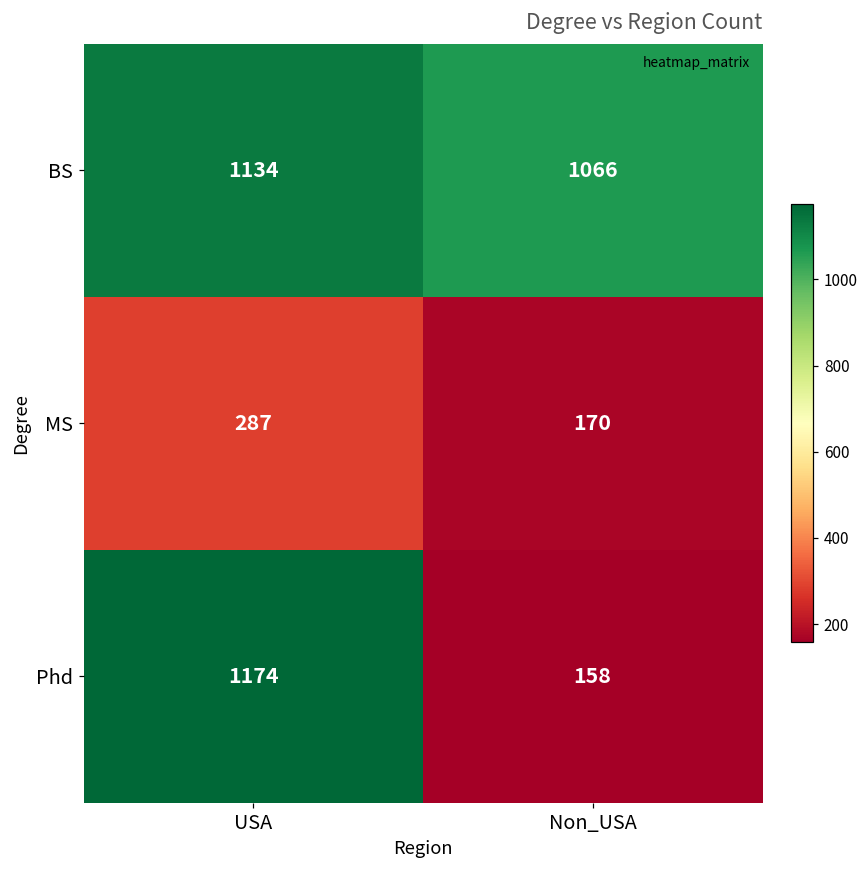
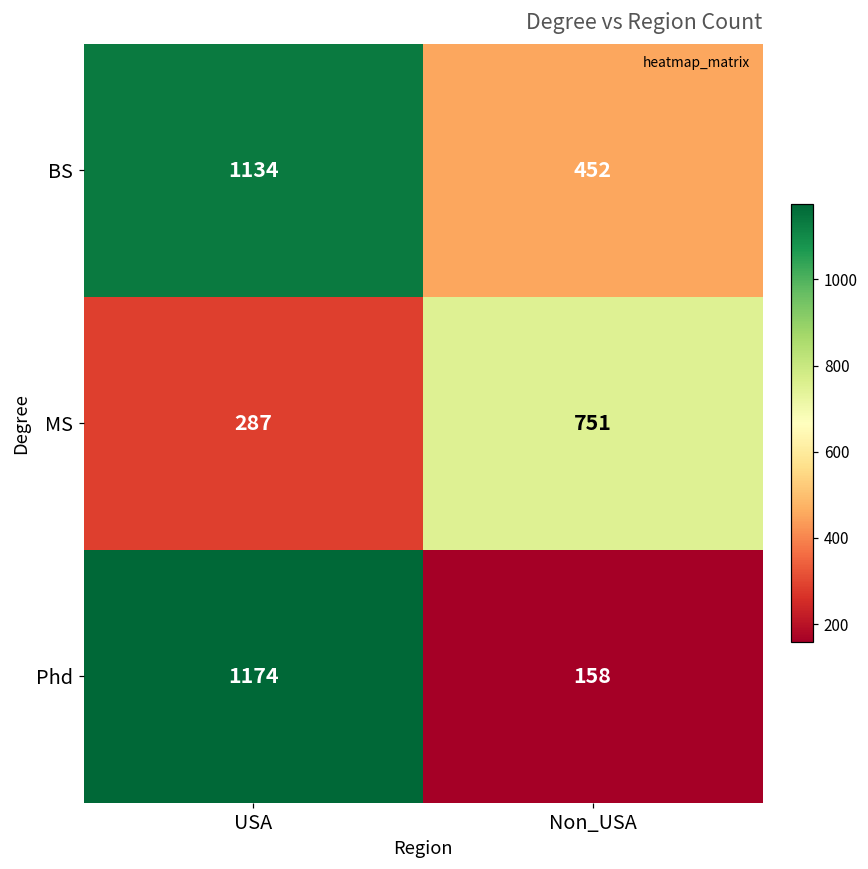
  {
    "BS": {
      "USA": 1134,
-     "Non_USA": 1066
+     "Non_USA": 452
    },
    "MS": {
      "USA": 287,
-     "Non_USA": 170
+     "Non_USA": 751
    },
    "Phd": {
      "USA": 1174,
      "Non_USA": 158
    }
  }
